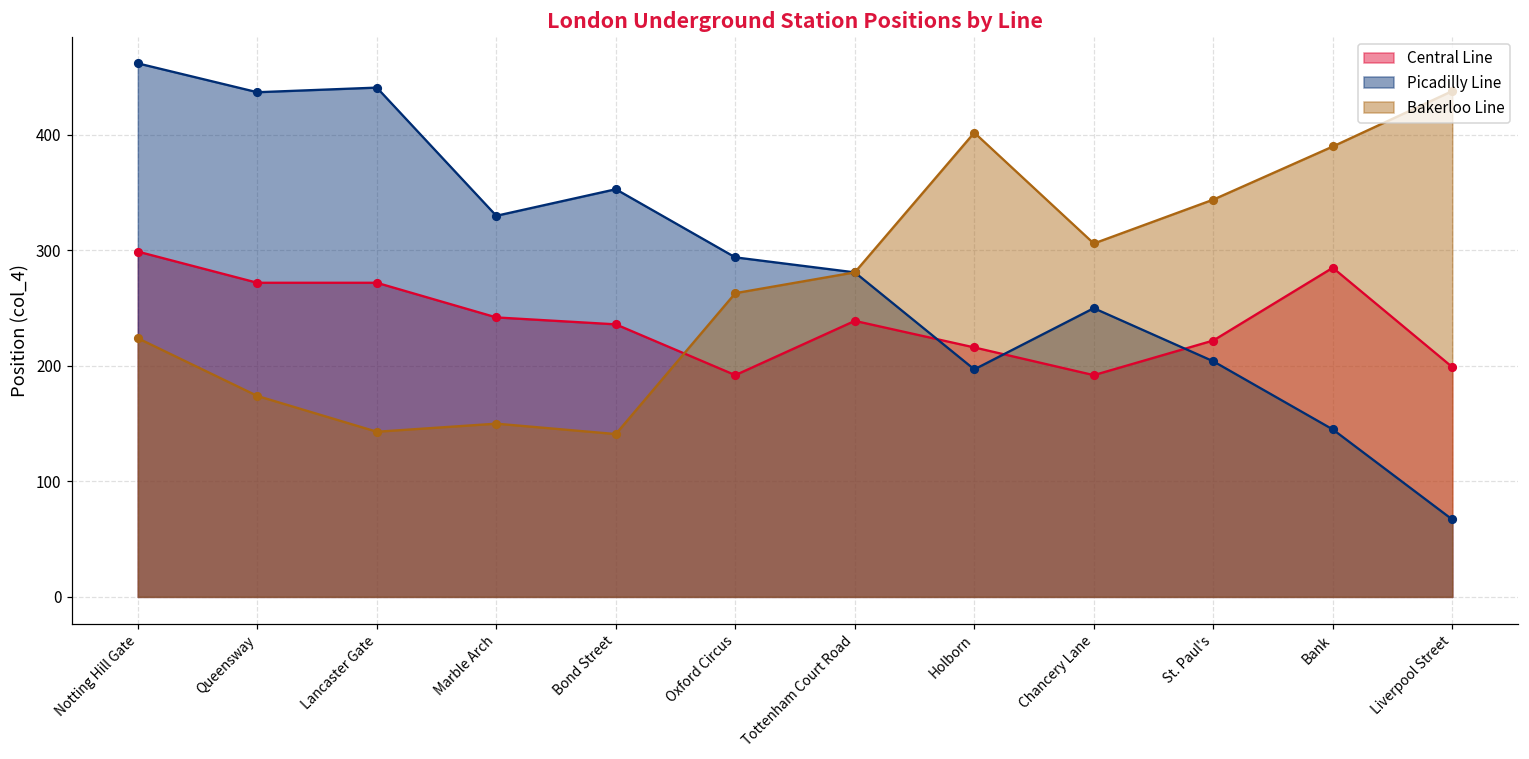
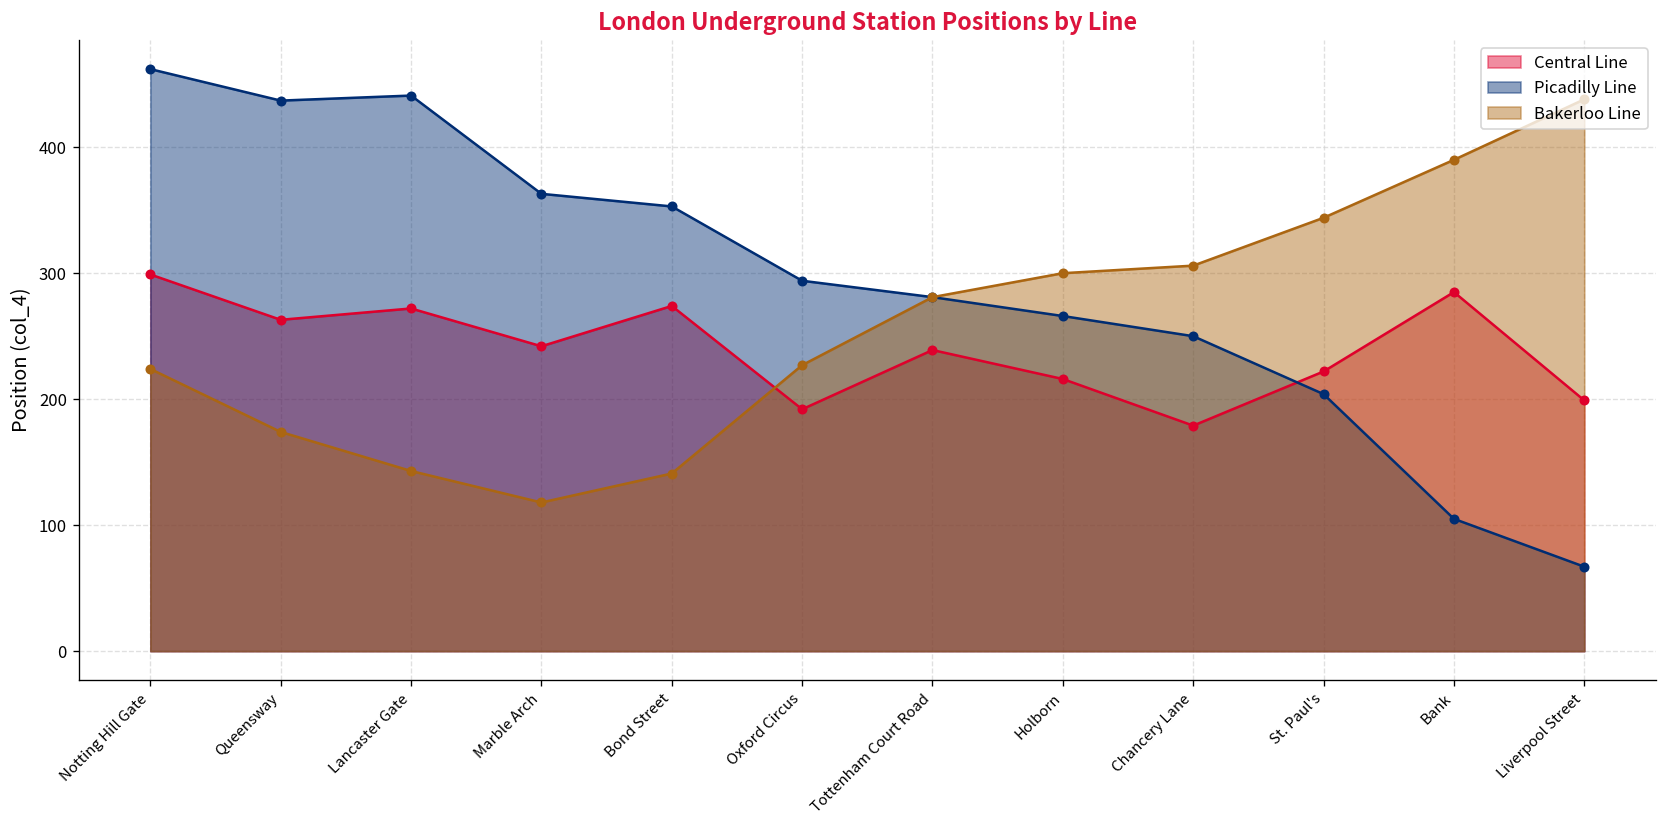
  {
    "Central Line": {
      "Notting Hill Gate": 299,
-     "Queensway": 272,
+     "Queensway": 263,
      "Lancaster Gate": 272,
      "Marble Arch": 242,
-     "Bond Street": 236,
+     "Bond Street": 274,
      "Oxford Circus": 192,
      "Tottenham Court Road": 239,
      "Holborn": 216,
-     "Chancery Lane": 192,
+     "Chancery Lane": 179,
      "St. Paul's": 222,
      "Bank": 285,
      "Liverpool Street": 199
    },
    "Picadilly Line": {
      "Notting Hill Gate": 462,
      "Queensway": 437,
      "Lancaster Gate": 441,
-     "Marble Arch": 330,
+     "Marble Arch": 363,
      "Bond Street": 353,
      "Oxford Circus": 294,
-     "Holborn": 197,
+     "Holborn": 266,
      "Chancery Lane": 250,
      "St. Paul's": 204,
-     "Bank": 145,
+     "Bank": 105,
      "Liverpool Street": 67
    },
    "Bakerloo Line": {
      "Notting Hill Gate": 224,
      "Queensway": 174,
      "Lancaster Gate": 143,
-     "Marble Arch": 150,
+     "Marble Arch": 118,
      "Bond Street": 141,
-     "Oxford Circus": 263,
-     "Holborn": 402,
+     "Oxford Circus": 227,
+     "Holborn": 300,
      "Chancery Lane": 306,
      "St. Paul's": 344,
      "Bank": 390
    }
  }
